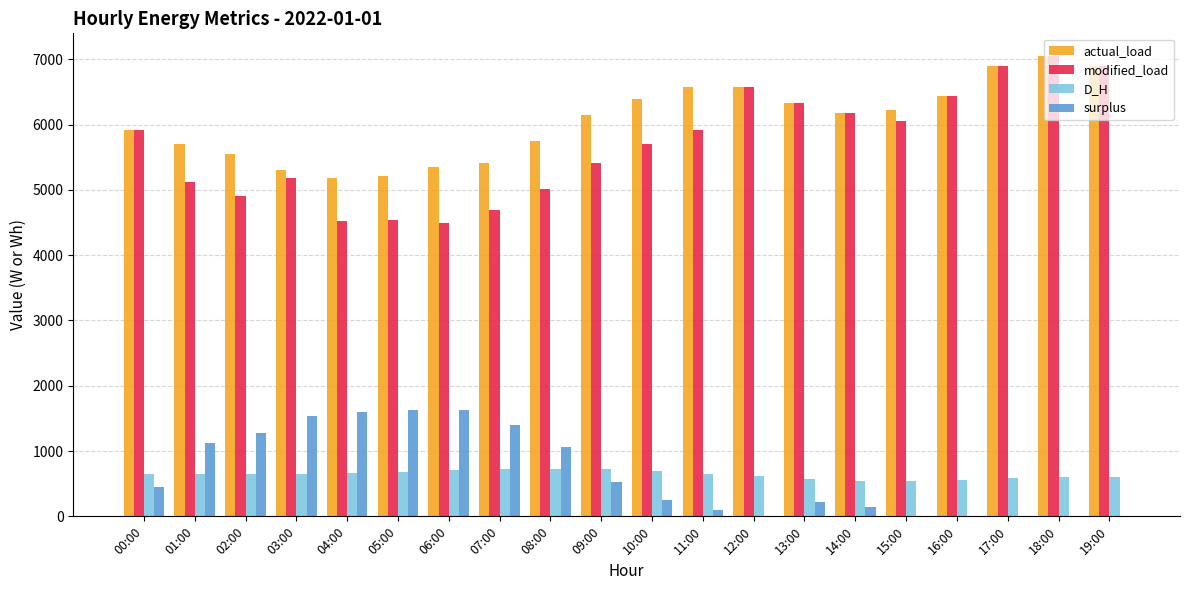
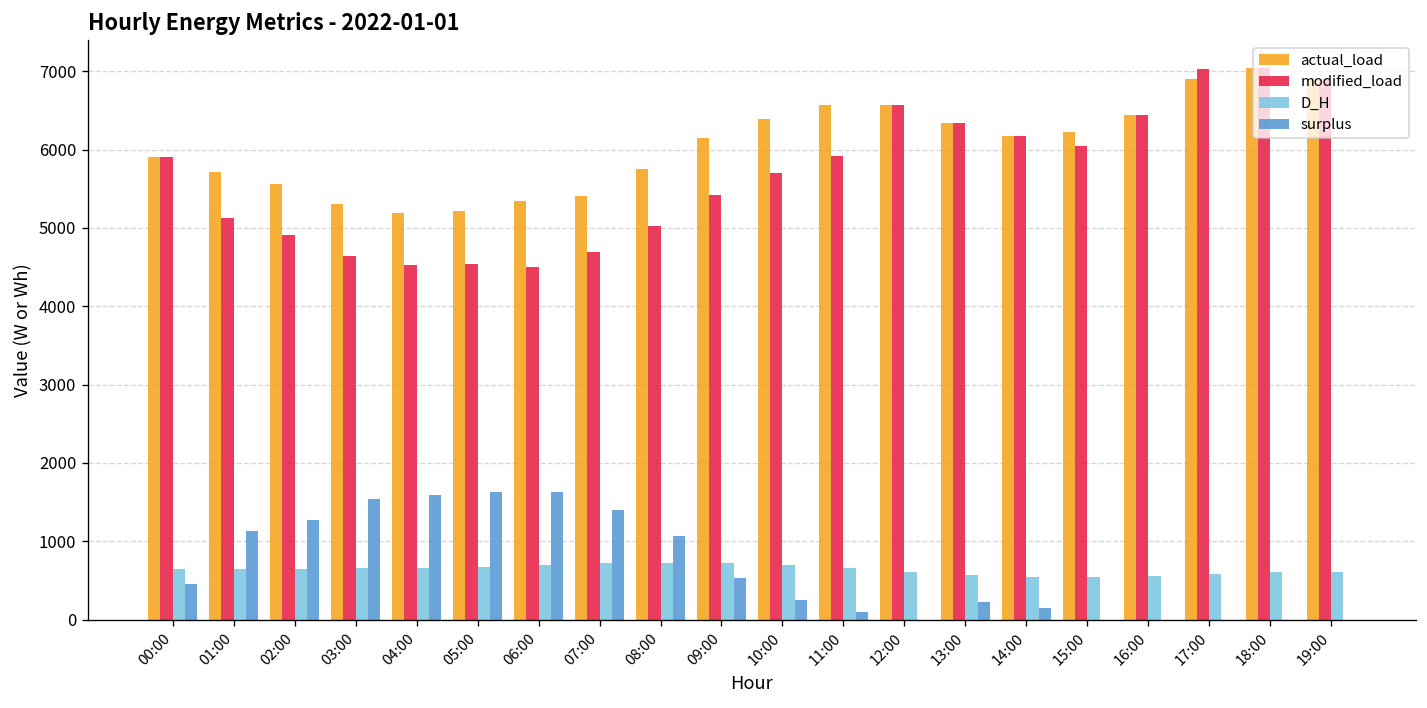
  {
    "actual_load": {
      "00:00": 5900,
      "01:00": 5700,
      "02:00": 5600,
      "03:00": 5300,
      "04:00": 5200,
      "05:00": 5200,
      "06:00": 5300,
      "07:00": 5400,
      "08:00": 5700,
      "09:00": 6100,
      "10:00": 6400,
      "11:00": 6600,
      "12:00": 6600,
      "13:00": 6300,
      "14:00": 6200,
      "15:00": 6200,
      "16:00": 6400,
      "17:00": 6900,
      "18:00": 7000
    },
    "modified_load": {
      "00:00": 5900,
      "01:00": 5100,
      "02:00": 4900,
-     "03:00": 5200,
+     "03:00": 4600,
      "04:00": 4500,
      "05:00": 4500,
      "06:00": 4500,
      "07:00": 4700,
      "08:00": 5000,
      "09:00": 5400,
      "10:00": 5700,
      "11:00": 5900,
      "12:00": 6600,
      "13:00": 6300,
      "14:00": 6200,
      "15:00": 6100,
      "16:00": 6400,
-     "17:00": 6900
+     "17:00": 7000
    }
  }
